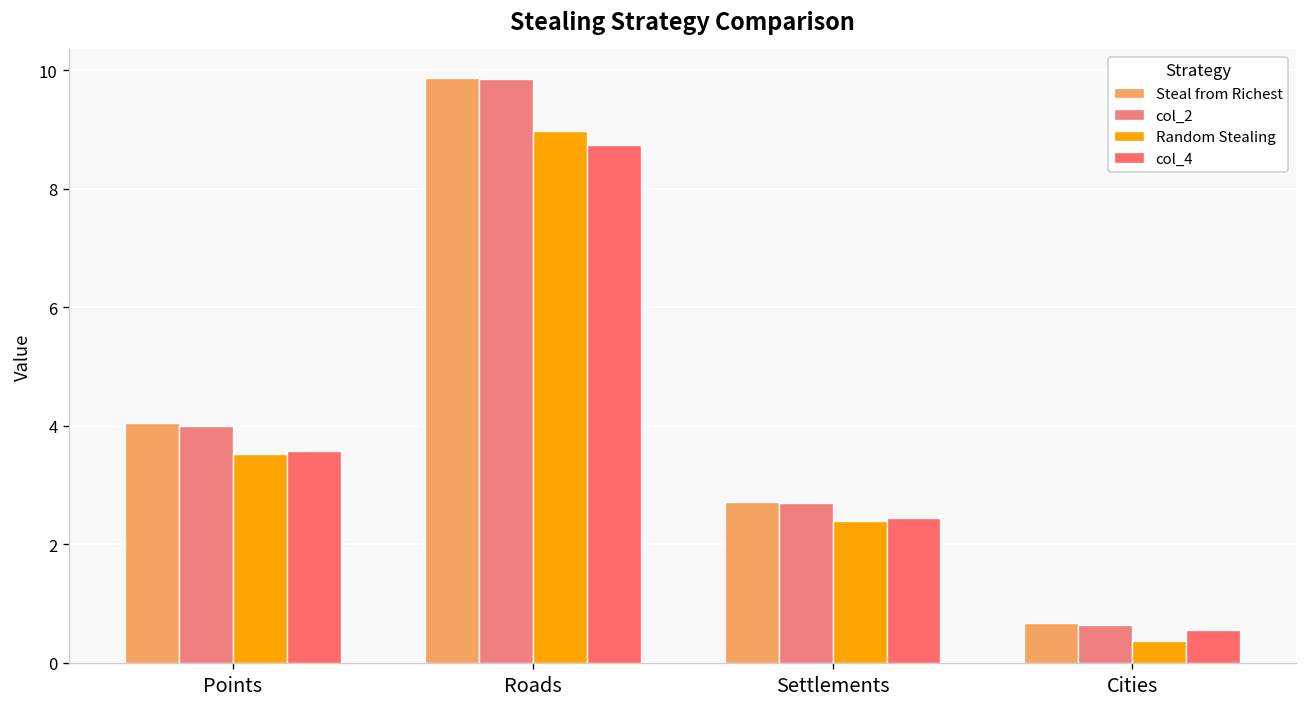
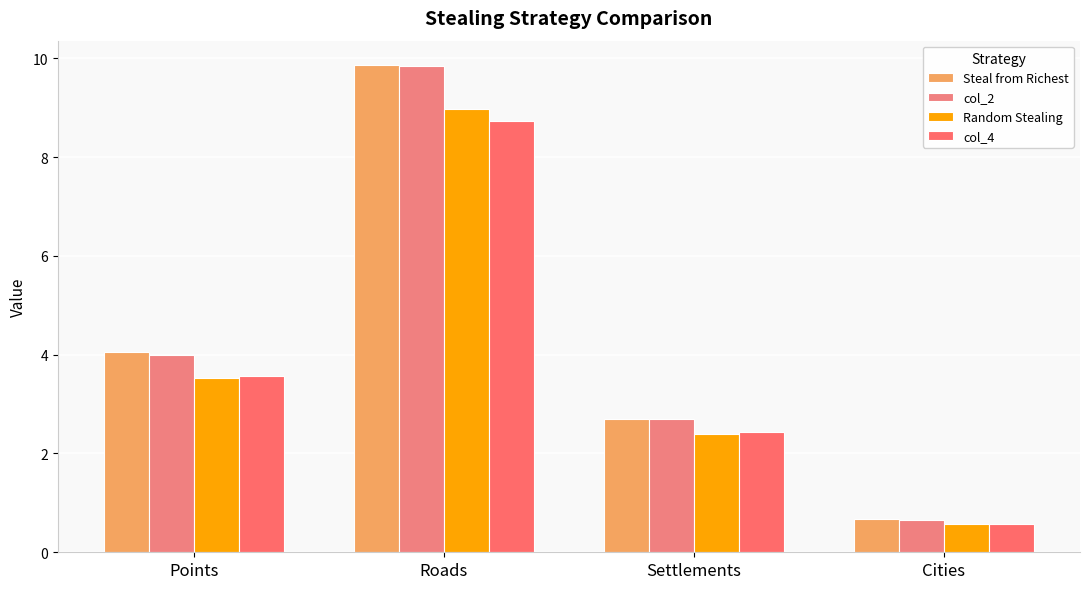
  {
    "Random Stealing": {
      "Points": 3.5,
      "Roads": 9.0,
      "Settlements": 2.4,
-     "Cities": 0.4
+     "Cities": 0.6
    }
  }
